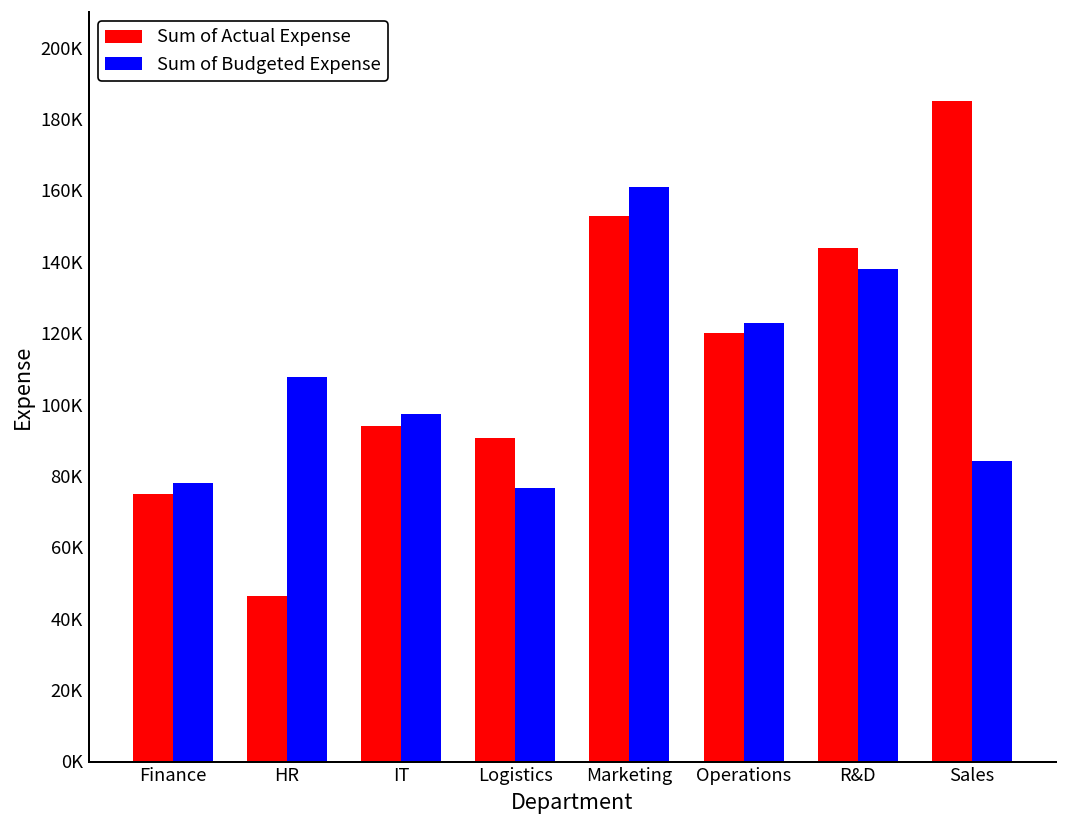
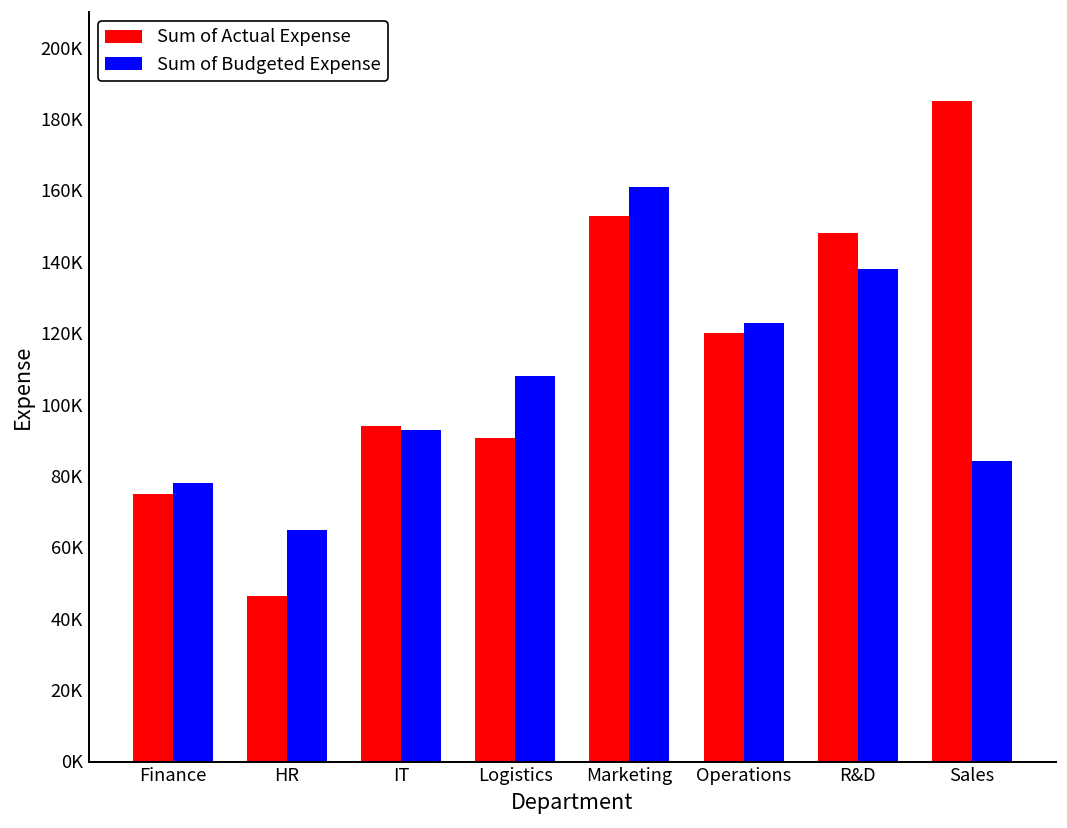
  {
    "Sum of Actual Expense": {
      "Finance": 75000,
      "HR": 46000,
      "IT": 94000,
      "Logistics": 91000,
      "Marketing": 153000,
      "Operations": 120000,
-     "R&D": 144000,
+     "R&D": 148000,
      "Sales": 185000
    },
    "Sum of Budgeted Expense": {
      "Finance": 78000,
-     "HR": 108000,
-     "IT": 98000,
-     "Logistics": 77000,
+     "HR": 65000,
+     "IT": 93000,
+     "Logistics": 108000,
      "Marketing": 161000,
      "Operations": 123000,
      "R&D": 138000,
      "Sales": 84000
    }
  }
